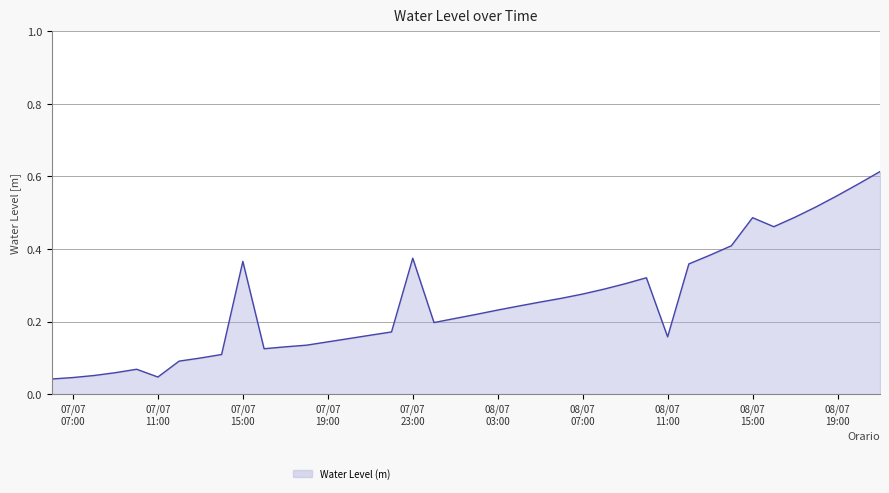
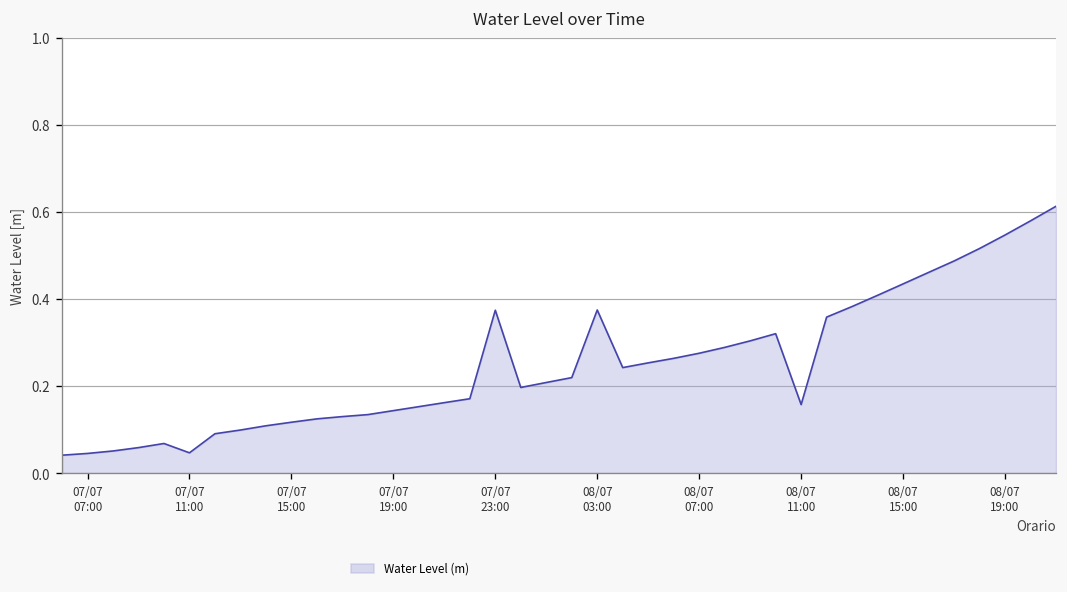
  {
    "07/07 07:00": 0.05,
    "07/07 11:00": 0.05,
-   "07/07 15:00": 0.37,
+   "07/07 15:00": 0.12,
    "07/07 19:00": 0.14,
    "07/07 23:00": 0.37,
-   "08/07 03:00": 0.23,
+   "08/07 03:00": 0.38,
    "08/07 07:00": 0.28,
    "08/07 11:00": 0.16,
-   "08/07 15:00": 0.49,
+   "08/07 15:00": 0.43,
    "08/07 19:00": 0.55
  }
